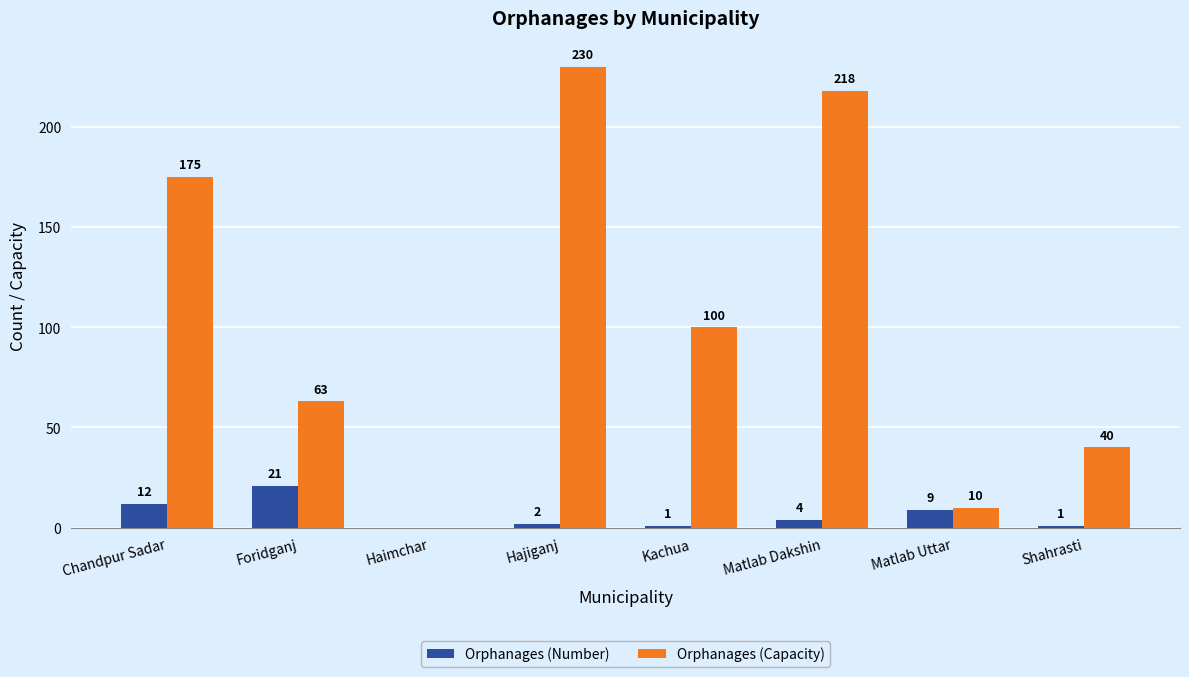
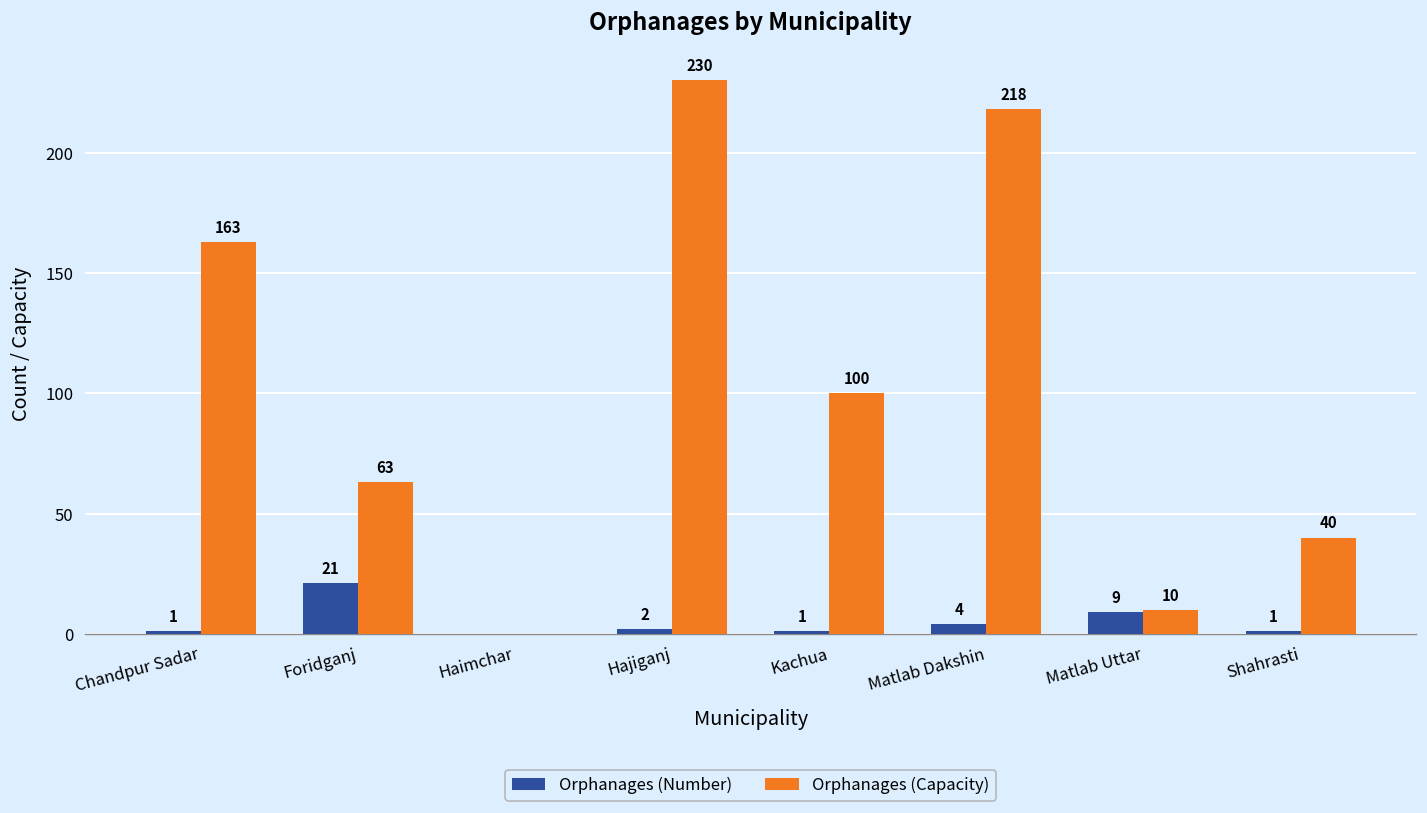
  {
    "Orphanages (Number)": {
-     "Chandpur Sadar": 12,
+     "Chandpur Sadar": 1,
      "Foridganj": 21,
      "Hajiganj": 2,
      "Kachua": 1,
      "Matlab Dakshin": 4,
      "Matlab Uttar": 9,
      "Shahrasti": 1
    },
    "Orphanages (Capacity)": {
-     "Chandpur Sadar": 175,
+     "Chandpur Sadar": 163,
      "Foridganj": 63,
      "Hajiganj": 230,
      "Kachua": 100,
      "Matlab Dakshin": 218,
      "Matlab Uttar": 10,
      "Shahrasti": 40
    }
  }
